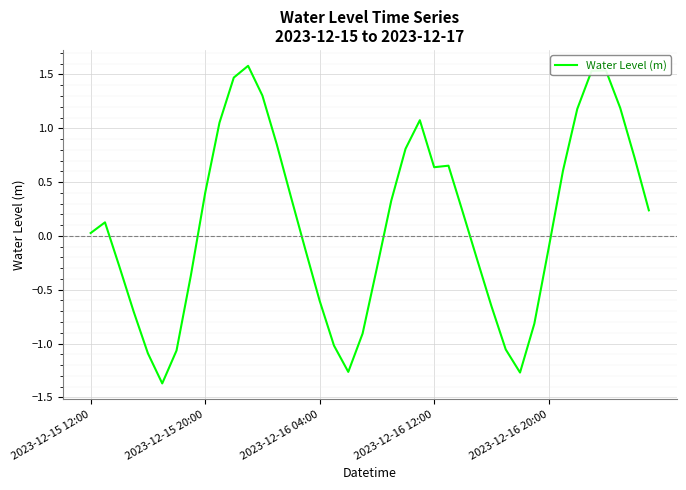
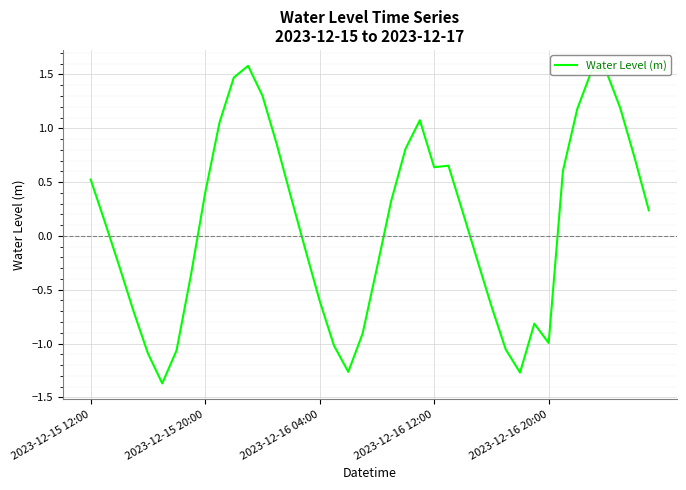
  {
-   "2023-12-15 12:00": 0.03,
+   "2023-12-15 12:00": 0.52,
    "2023-12-15 20:00": 0.40,
    "2023-12-16 04:00": -0.60,
    "2023-12-16 12:00": 0.64,
-   "2023-12-16 20:00": -0.11
+   "2023-12-16 20:00": -0.99
  }
